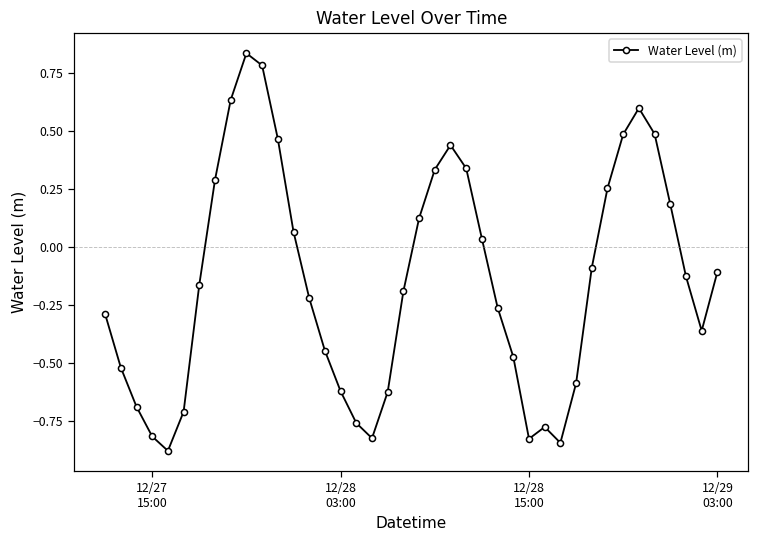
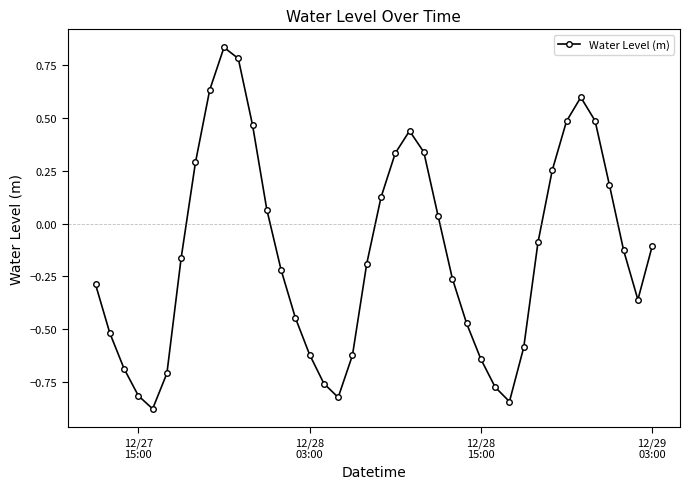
  {
    "12/27 15:00": -0.82,
    "12/28 03:00": -0.62,
-   "12/28 15:00": -0.83,
+   "12/28 15:00": -0.64,
    "12/29 03:00": -0.11
  }
